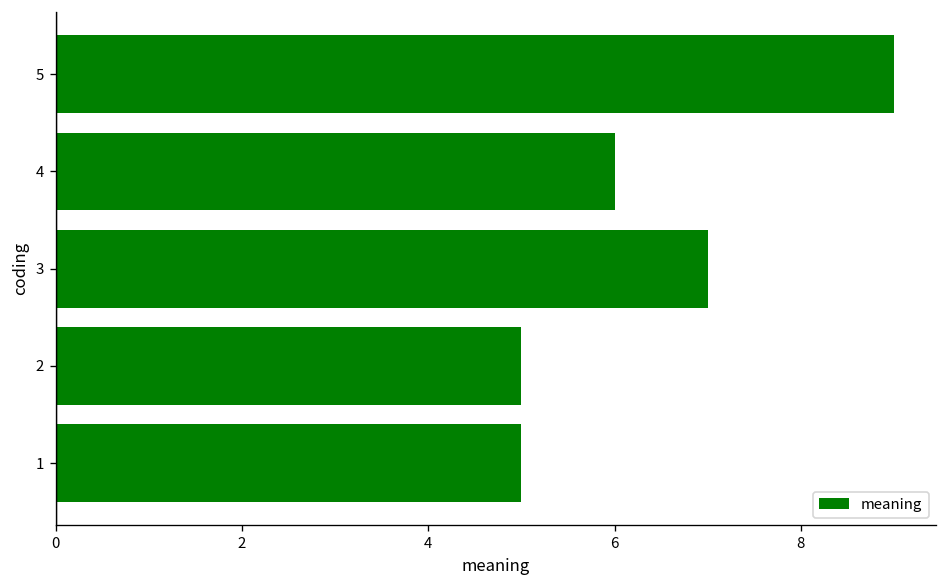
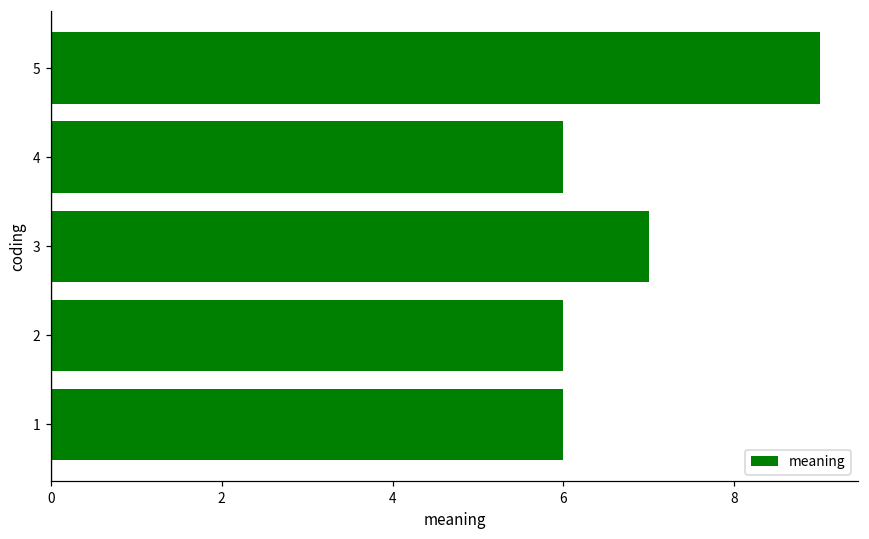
  {
    "5": 9,
    "4": 6,
    "3": 7,
-   "2": 5,
-   "1": 5
+   "2": 6,
+   "1": 6
  }
